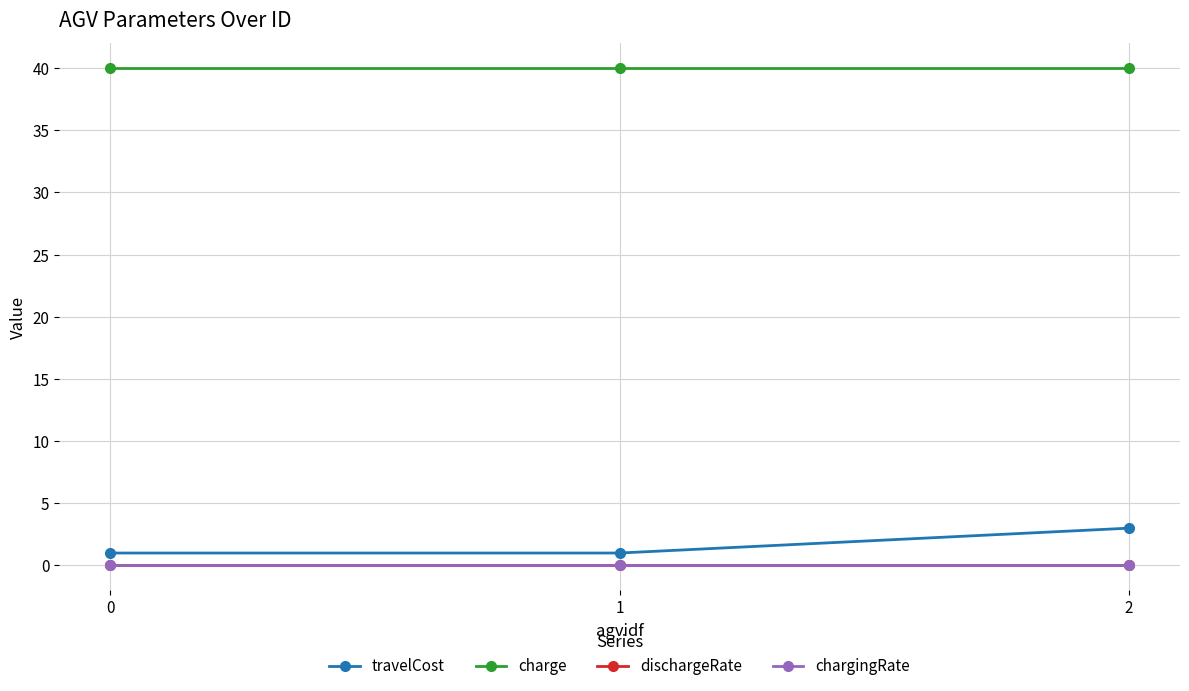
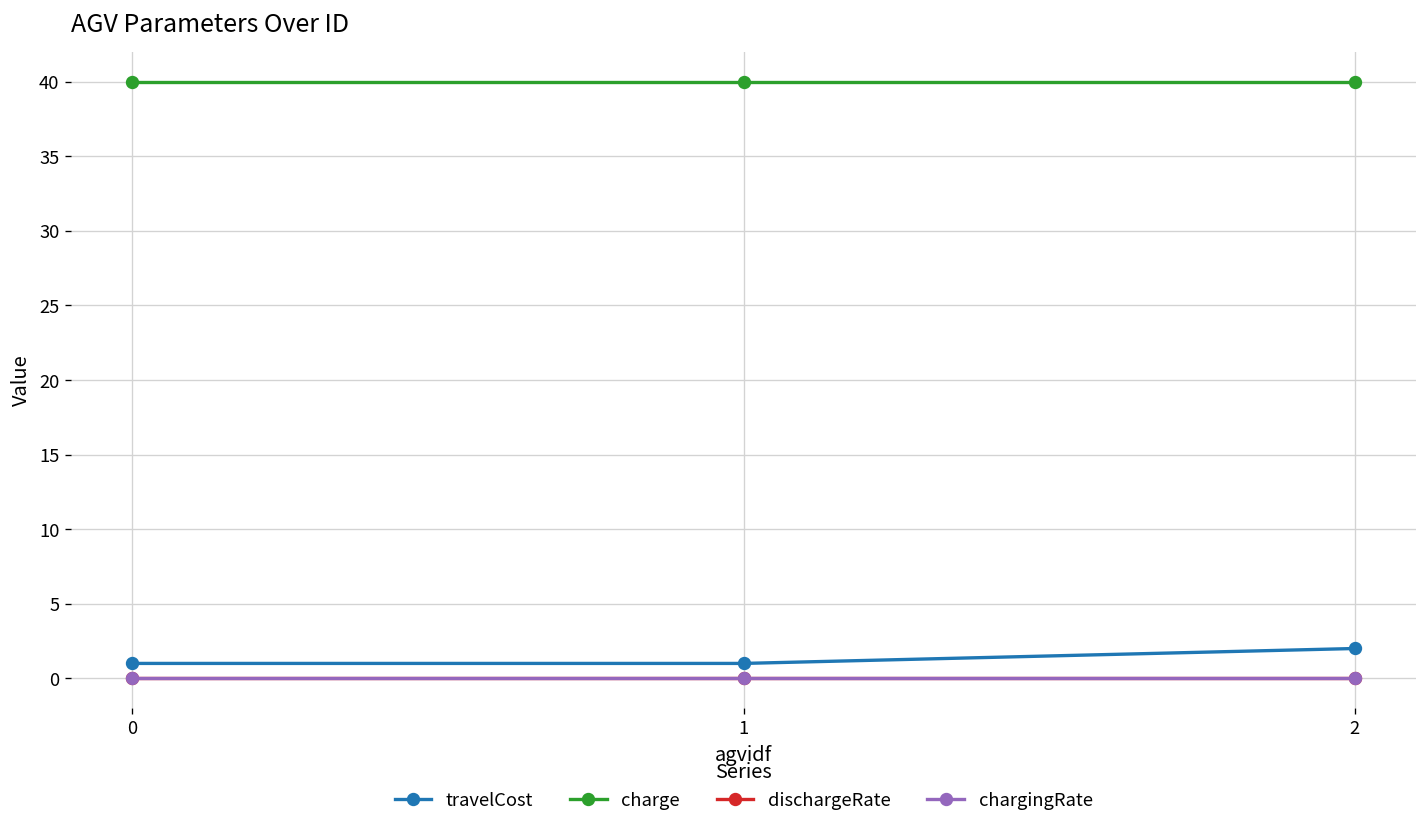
  {
    "travelCost": {
      "0": 1,
      "1": 1,
-     "2": 3
+     "2": 2
    },
    "charge": {
      "0": 40,
      "1": 40,
      "2": 40
    },
    "chargingRate": {
      "0": 0,
      "1": 0,
      "2": 0
    }
  }
